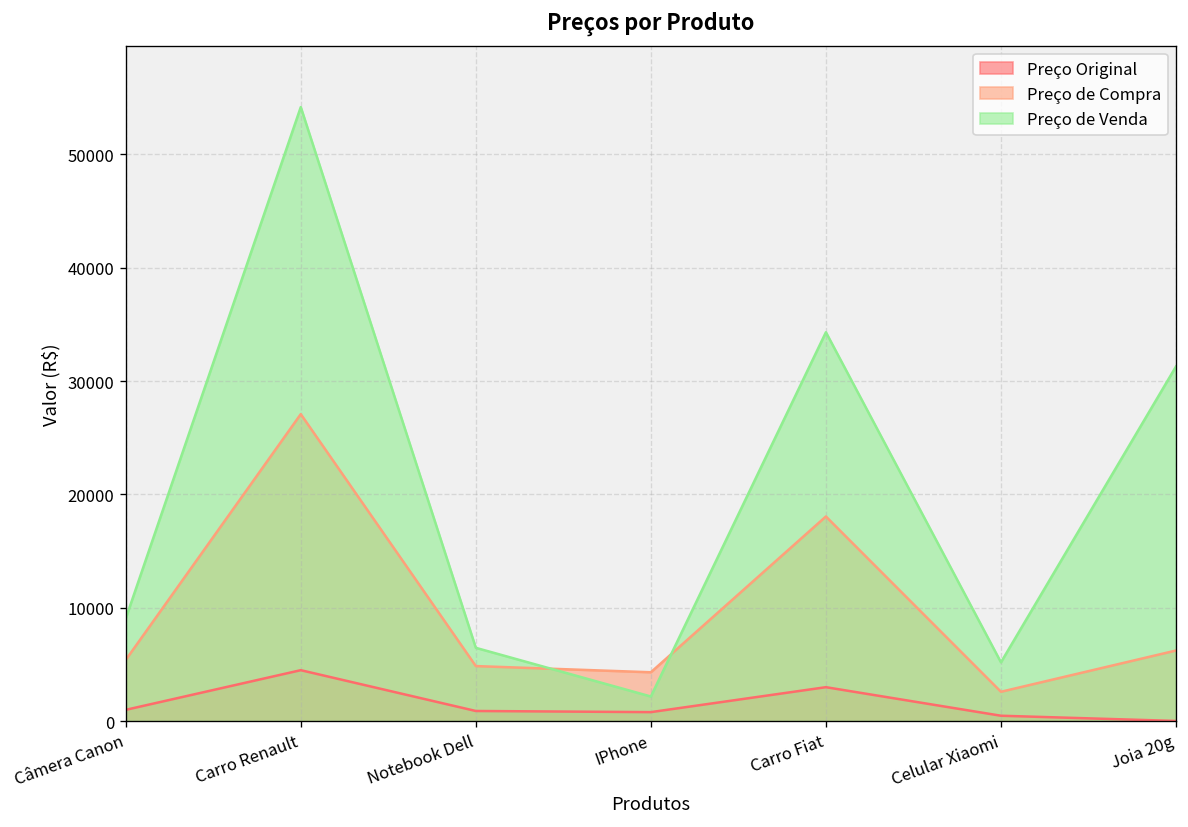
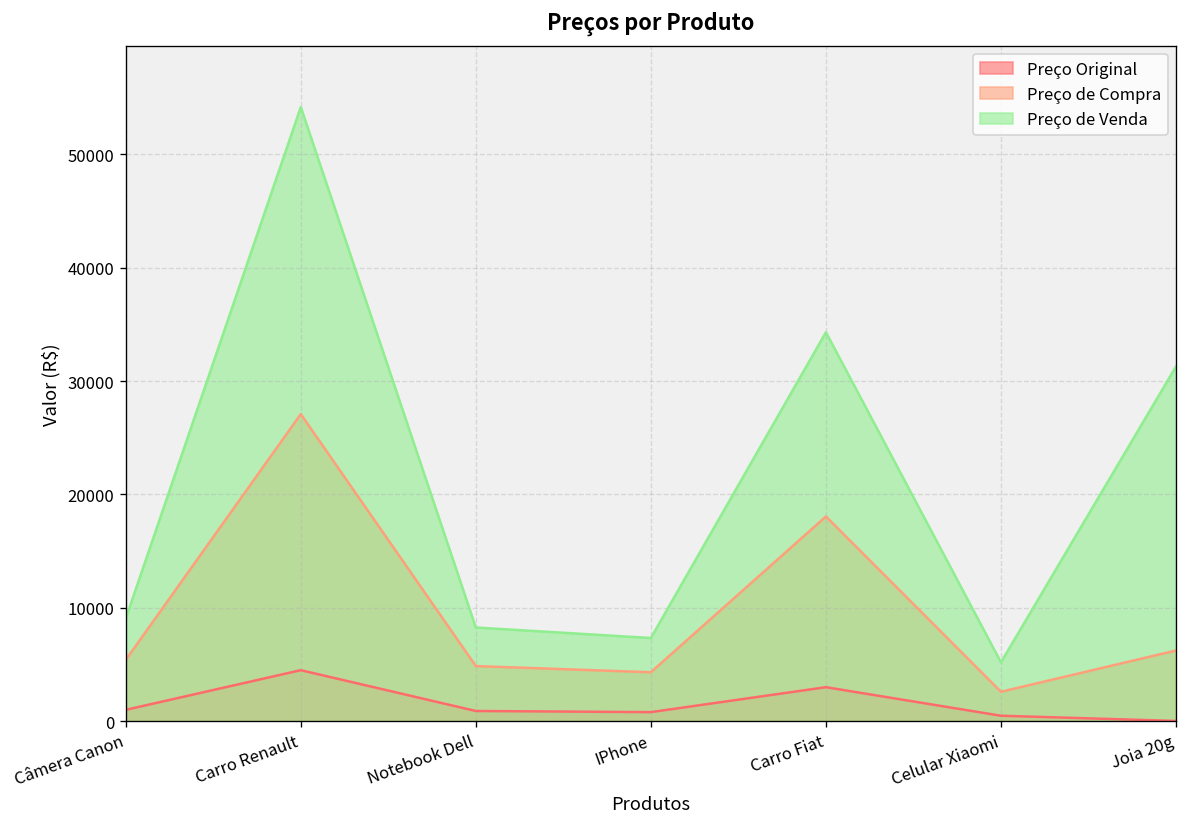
  {
    "Preço de Venda": {
      "Câmera Canon": 9000,
      "Carro Renault": 54000,
-     "Notebook Dell": 6000,
-     "IPhone": 2000,
+     "Notebook Dell": 8000,
+     "IPhone": 7000,
      "Carro Fiat": 34000,
      "Celular Xiaomi": 5000,
      "Joia 20g": 31000
    }
  }
